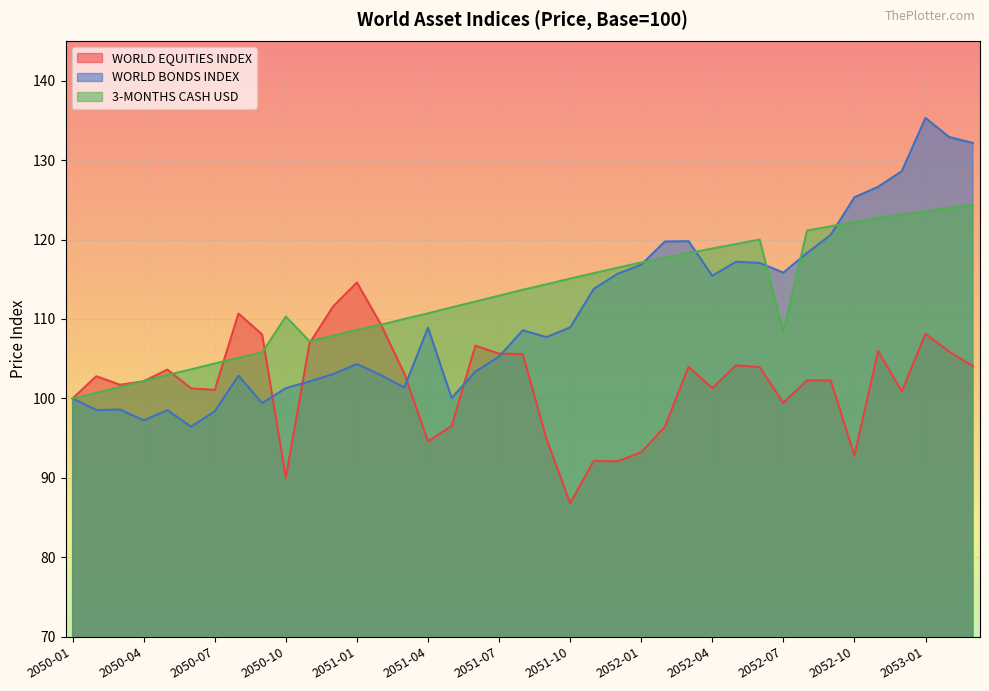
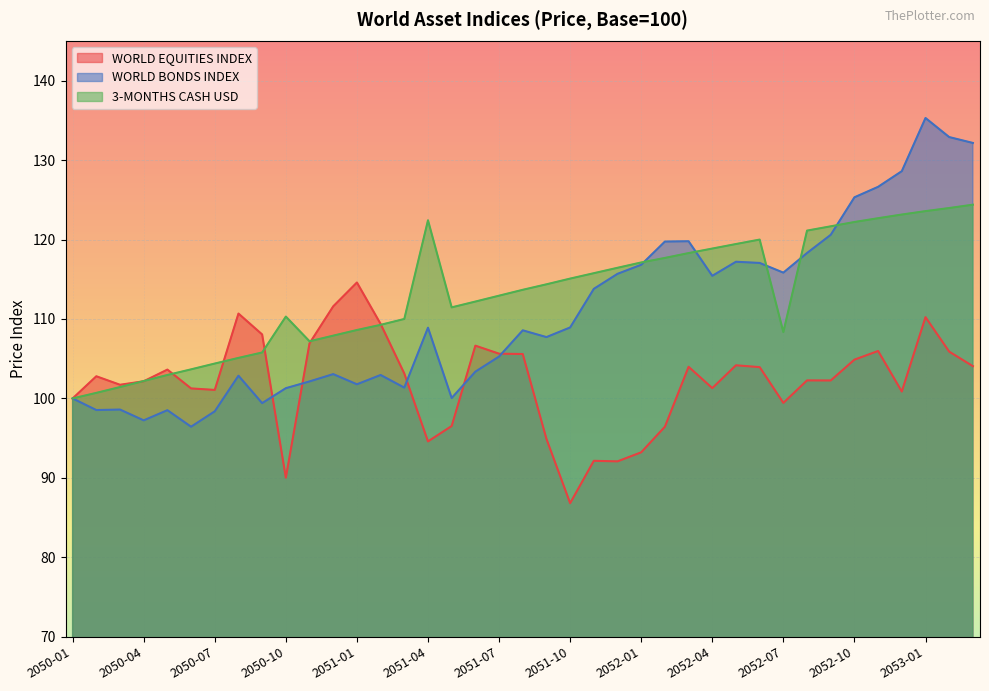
  {
    "WORLD EQUITIES INDEX": {
      "2050-07": 101,
      "2050-10": 90,
      "2051-01": 115,
      "2051-04": 95,
      "2051-07": 106,
      "2051-10": 87,
      "2052-01": 93,
      "2052-04": 101,
      "2052-07": 99,
-     "2052-10": 93,
-     "2053-01": 108
+     "2052-10": 105,
+     "2053-01": 110
    },
    "WORLD BONDS INDEX": {
      "2050-04": 97,
      "2050-07": 98,
      "2050-10": 101,
-     "2051-01": 104,
+     "2051-01": 102,
      "2051-04": 109,
      "2051-07": 105,
      "2051-10": 109,
      "2052-04": 115,
      "2052-07": 116,
      "2052-10": 125,
      "2053-01": 135
    },
    "3-MONTHS CASH USD": {
      "2050-07": 104,
      "2050-10": 110,
      "2051-01": 109,
-     "2051-04": 111,
+     "2051-04": 122,
      "2051-07": 113,
      "2051-10": 115,
      "2052-04": 119,
      "2052-07": 108,
      "2052-10": 122,
      "2053-01": 124
    }
  }
